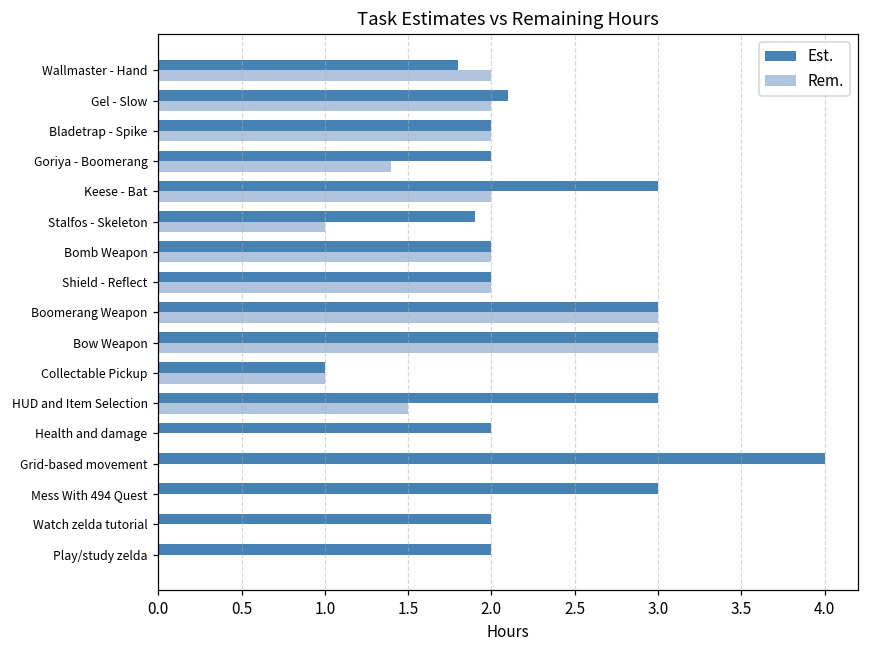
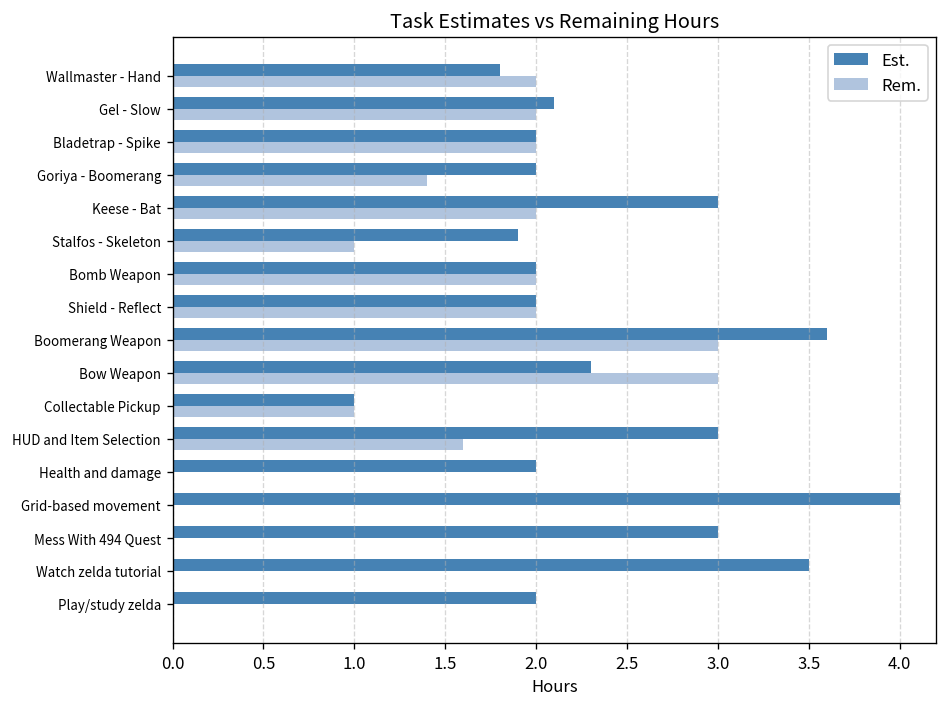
  {
    "Est.": {
      "Wallmaster - Hand": 1.8,
      "Gel - Slow": 2.1,
      "Bladetrap - Spike": 2.0,
      "Goriya - Boomerang": 2.0,
      "Keese - Bat": 3.0,
      "Stalfos - Skeleton": 1.9,
      "Bomb Weapon": 2.0,
      "Shield - Reflect": 2.0,
-     "Boomerang Weapon": 3.0,
-     "Bow Weapon": 3.0,
+     "Boomerang Weapon": 3.6,
+     "Bow Weapon": 2.3,
      "Collectable Pickup": 1.0,
      "HUD and Item Selection": 3.0,
      "Health and damage": 2.0,
      "Grid-based movement": 4.0,
      "Mess With 494 Quest": 3.0,
-     "Watch zelda tutorial": 2.0,
+     "Watch zelda tutorial": 3.5,
      "Play/study zelda": 2.0
    },
    "Rem.": {
      "Wallmaster - Hand": 2.0,
      "Gel - Slow": 2.0,
      "Bladetrap - Spike": 2.0,
      "Goriya - Boomerang": 1.4,
      "Keese - Bat": 2.0,
      "Stalfos - Skeleton": 1.0,
      "Bomb Weapon": 2.0,
      "Shield - Reflect": 2.0,
      "Boomerang Weapon": 3.0,
      "Bow Weapon": 3.0,
      "Collectable Pickup": 1.0,
-     "HUD and Item Selection": 1.5,
+     "HUD and Item Selection": 1.6,
      "Health and damage": 0.0,
      "Grid-based movement": 0.0,
      "Mess With 494 Quest": 0.0,
      "Watch zelda tutorial": 0.0,
      "Play/study zelda": 0.0
    }
  }
